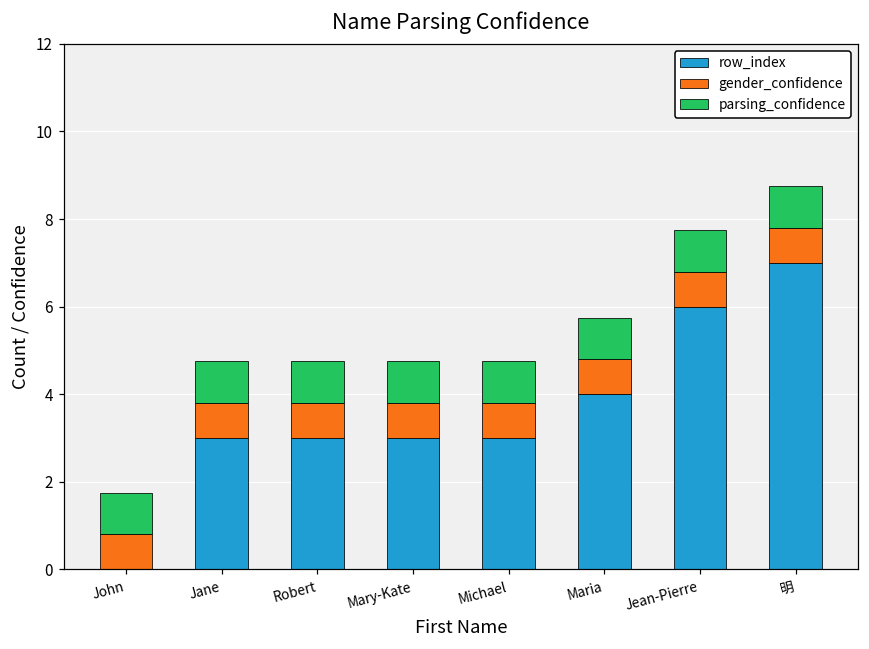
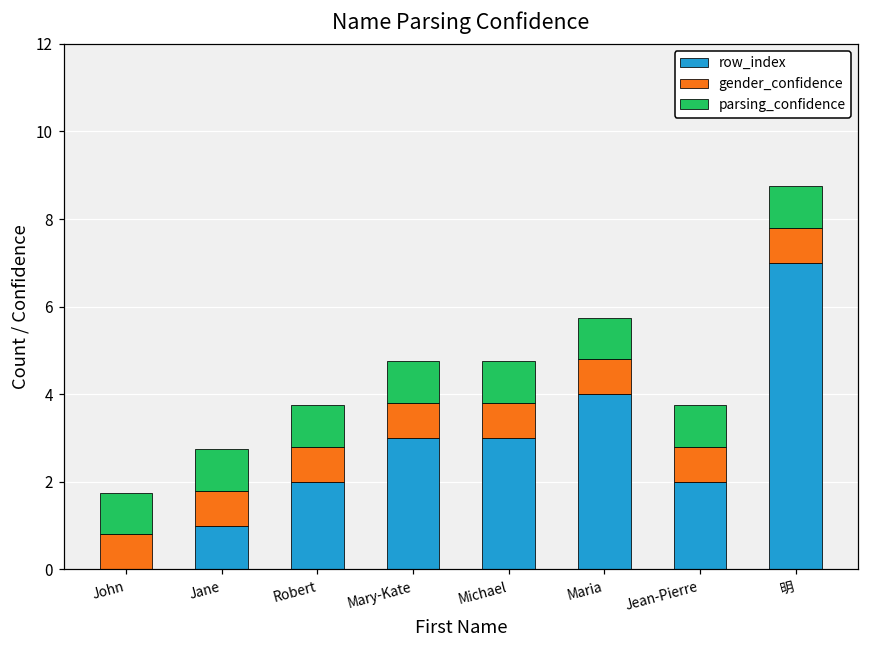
  {
    "row_index": {
      "John": 0,
-     "Jane": 3,
-     "Robert": 3,
+     "Jane": 1,
+     "Robert": 2,
      "Mary-Kate": 3,
      "Michael": 3,
      "Maria": 4,
-     "Jean-Pierre": 6,
+     "Jean-Pierre": 2,
      "明": 7
    },
    "gender_confidence": {
      "John": 0.8,
      "Jane": 0.8,
      "Robert": 0.8,
      "Mary-Kate": 0.8,
      "Michael": 0.8,
      "Maria": 0.8,
      "Jean-Pierre": 0.8,
      "明": 0.8
    },
    "parsing_confidence": {
      "John": 1,
      "Jane": 1,
      "Robert": 1,
      "Mary-Kate": 1,
      "Michael": 1,
      "Maria": 1,
      "Jean-Pierre": 1,
      "明": 1
    }
  }
